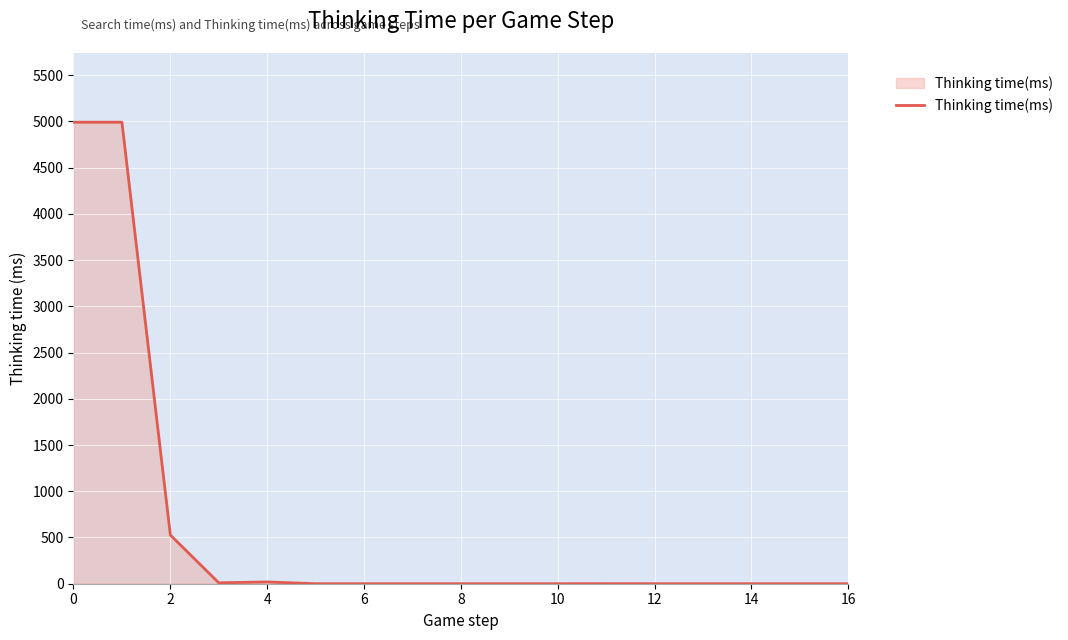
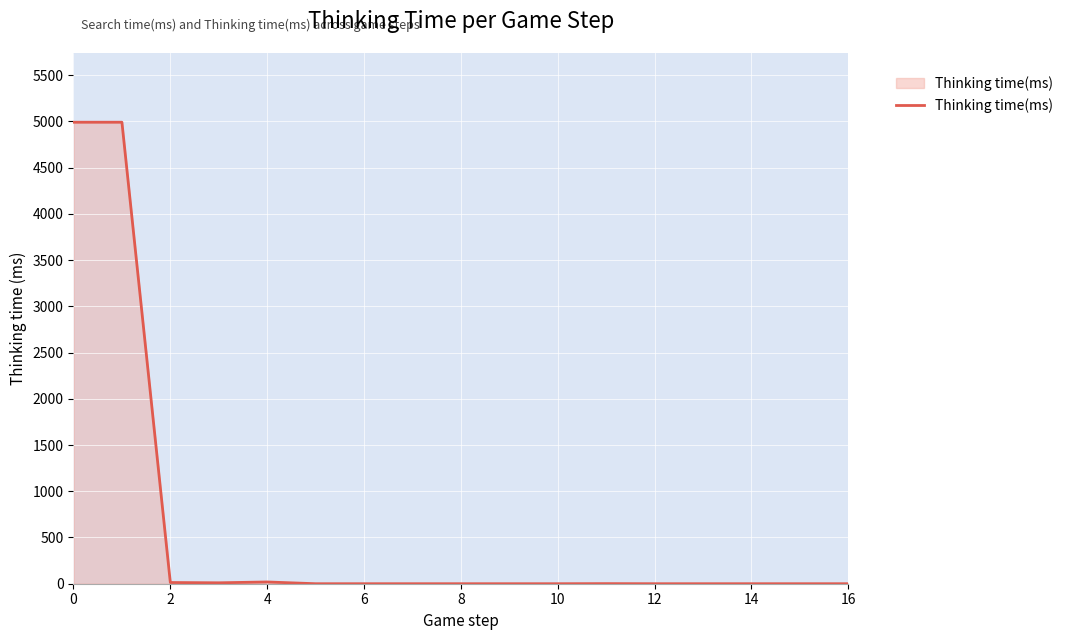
  {
    "0": 5000,
-   "2": 500,
+   "2": 0,
    "4": 0,
    "6": 0,
    "8": 0,
    "10": 0,
    "12": 0,
    "14": 0,
    "16": 0
  }
